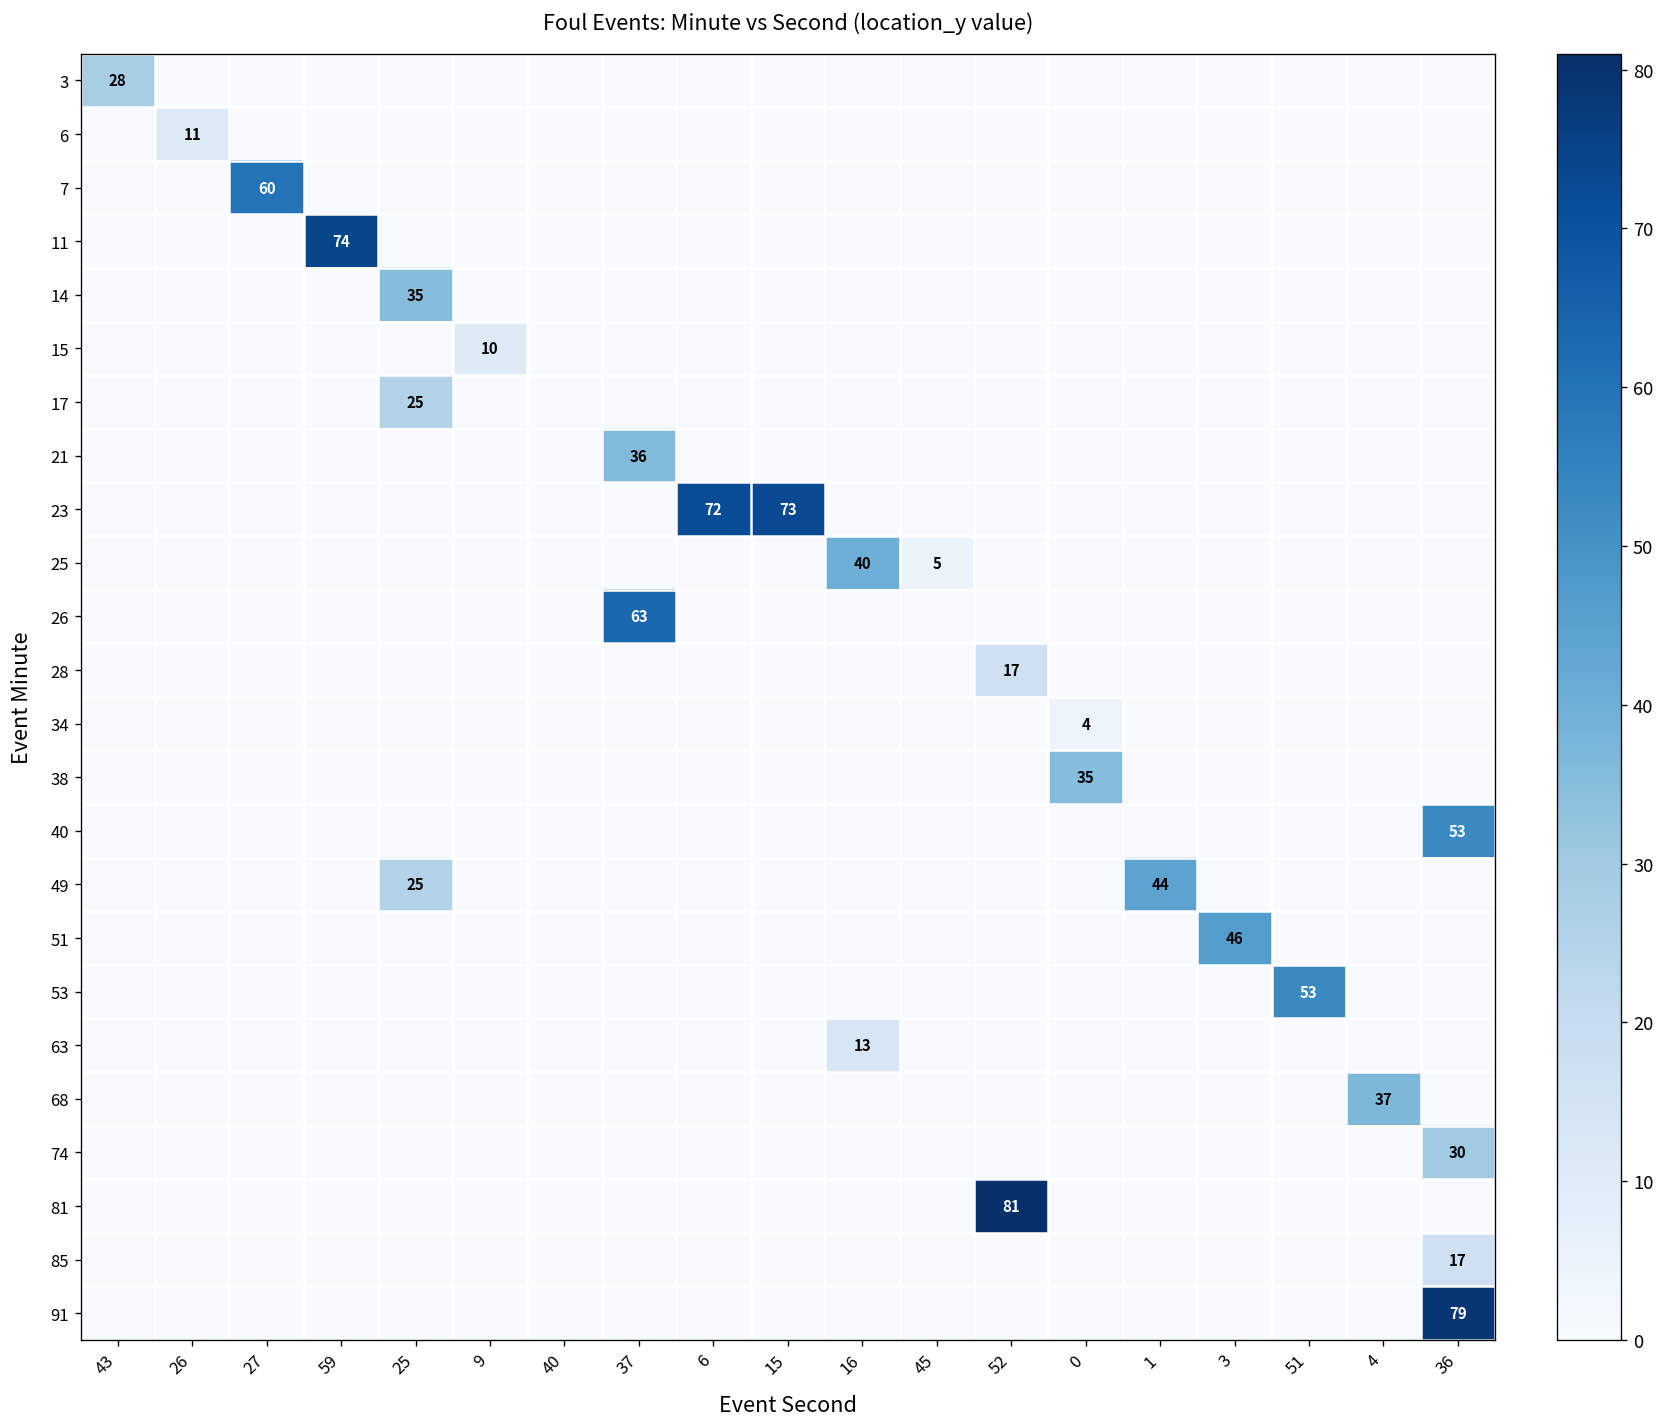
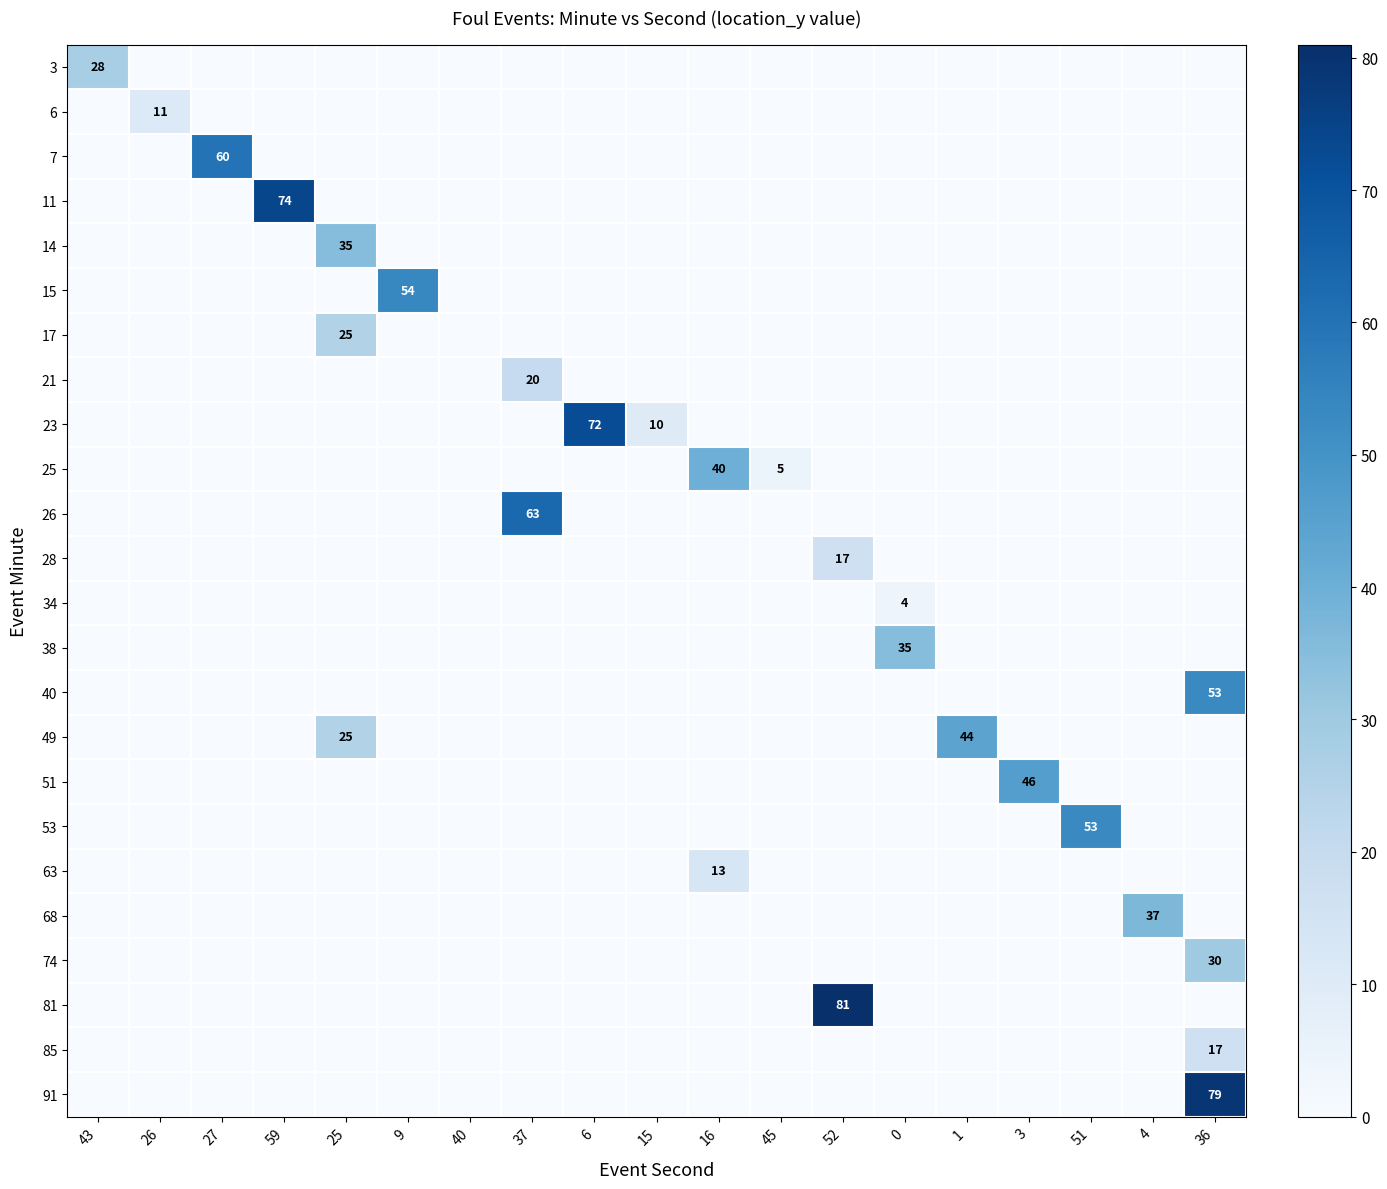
  {
    "3": {
      "43": 28
    },
    "6": {
      "26": 11
    },
    "7": {
      "27": 60
    },
    "11": {
      "59": 74
    },
    "14": {
      "25": 35
    },
    "15": {
-     "9": 10
+     "9": 54
    },
    "17": {
      "25": 25
    },
    "21": {
-     "37": 36
+     "37": 20
    },
    "23": {
      "6": 72,
-     "15": 73
+     "15": 10
    },
    "25": {
      "16": 40,
      "45": 5
    },
    "26": {
      "37": 63
    },
    "28": {
      "52": 17
    },
    "34": {
      "0": 4
    },
    "38": {
      "0": 35
    },
    "40": {
      "36": 53
    },
    "49": {
      "25": 25,
      "1": 44
    },
    "51": {
      "3": 46
    },
    "53": {
      "51": 53
    },
    "63": {
      "16": 13
    },
    "68": {
      "4": 37
    },
    "74": {
      "36": 30
    },
    "81": {
      "52": 81
    },
    "85": {
      "36": 17
    },
    "91": {
      "36": 79
    }
  }
